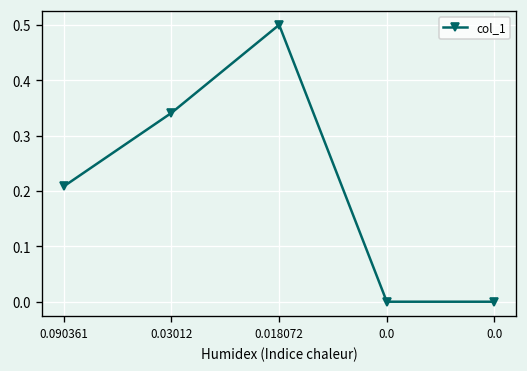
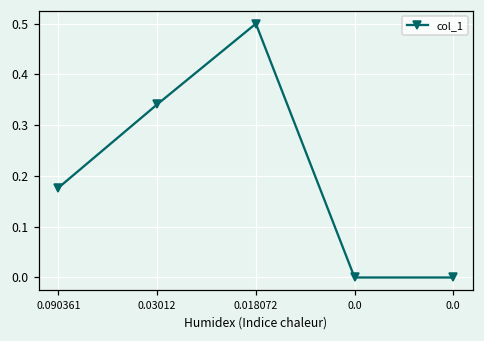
  {
-   "0.090361": 0.21,
+   "0.090361": 0.18,
    "0.03012": 0.34,
    "0.018072": 0.50
  }
